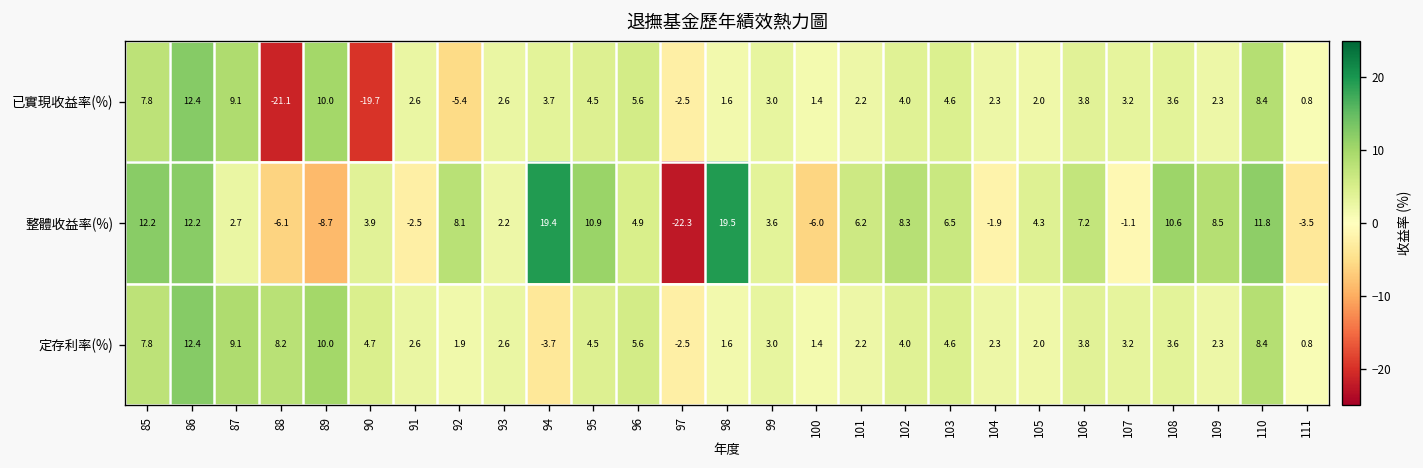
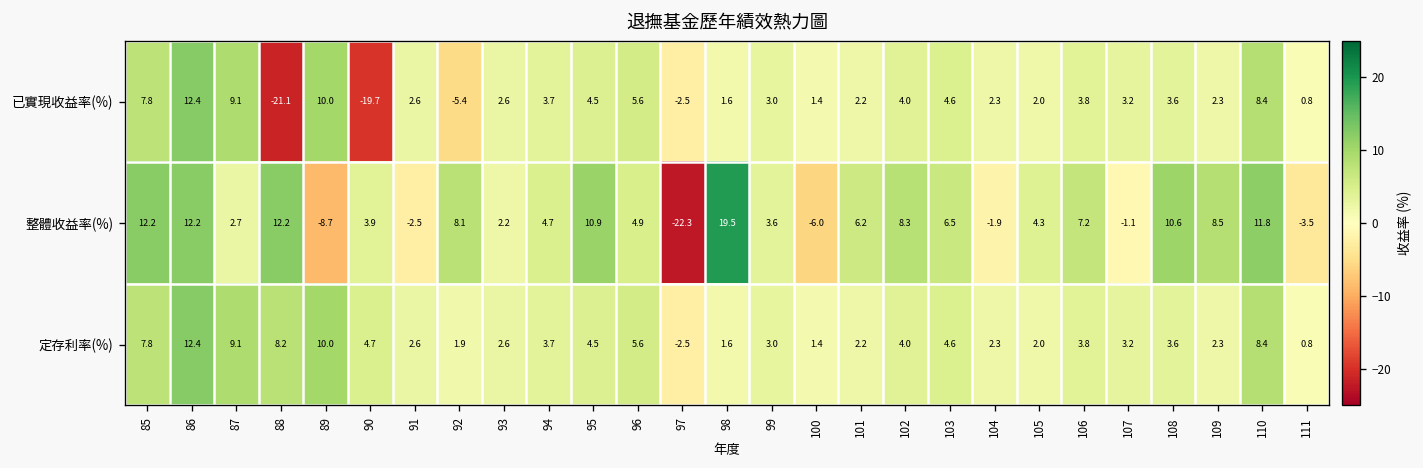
  {
    "已實現收益率(%)": {
      "85": 7.8,
      "86": 12.4,
      "87": 9.1,
      "88": -21.1,
      "89": 10.0,
      "90": -19.7,
      "91": 2.6,
      "92": -5.4,
      "93": 2.6,
      "94": 3.7,
      "95": 4.5,
      "96": 5.6,
      "97": -2.5,
      "98": 1.6,
      "99": 3.0,
      "100": 1.4,
      "101": 2.2,
      "102": 4.0,
      "103": 4.6,
      "104": 2.3,
      "105": 2.0,
      "106": 3.8,
      "107": 3.2,
      "108": 3.6,
      "109": 2.3,
      "110": 8.4,
      "111": 0.8
    },
    "整體收益率(%)": {
      "85": 12.2,
      "86": 12.2,
      "87": 2.7,
-     "88": -6.1,
+     "88": 12.2,
      "89": -8.7,
      "90": 3.9,
      "91": -2.5,
      "92": 8.1,
      "93": 2.2,
-     "94": 19.4,
+     "94": 4.7,
      "95": 10.9,
      "96": 4.9,
      "97": -22.3,
      "98": 19.5,
      "99": 3.6,
      "100": -6.0,
      "101": 6.2,
      "102": 8.3,
      "103": 6.5,
      "104": -1.9,
      "105": 4.3,
      "106": 7.2,
      "107": -1.1,
      "108": 10.6,
      "109": 8.5,
      "110": 11.8,
      "111": -3.5
    },
    "定存利率(%)": {
      "85": 7.8,
      "86": 12.4,
      "87": 9.1,
      "88": 8.2,
      "89": 10.0,
      "90": 4.7,
      "91": 2.6,
      "92": 1.9,
      "93": 2.6,
-     "94": -3.7,
+     "94": 3.7,
      "95": 4.5,
      "96": 5.6,
      "97": -2.5,
      "98": 1.6,
      "99": 3.0,
      "100": 1.4,
      "101": 2.2,
      "102": 4.0,
      "103": 4.6,
      "104": 2.3,
      "105": 2.0,
      "106": 3.8,
      "107": 3.2,
      "108": 3.6,
      "109": 2.3,
      "110": 8.4,
      "111": 0.8
    }
  }
